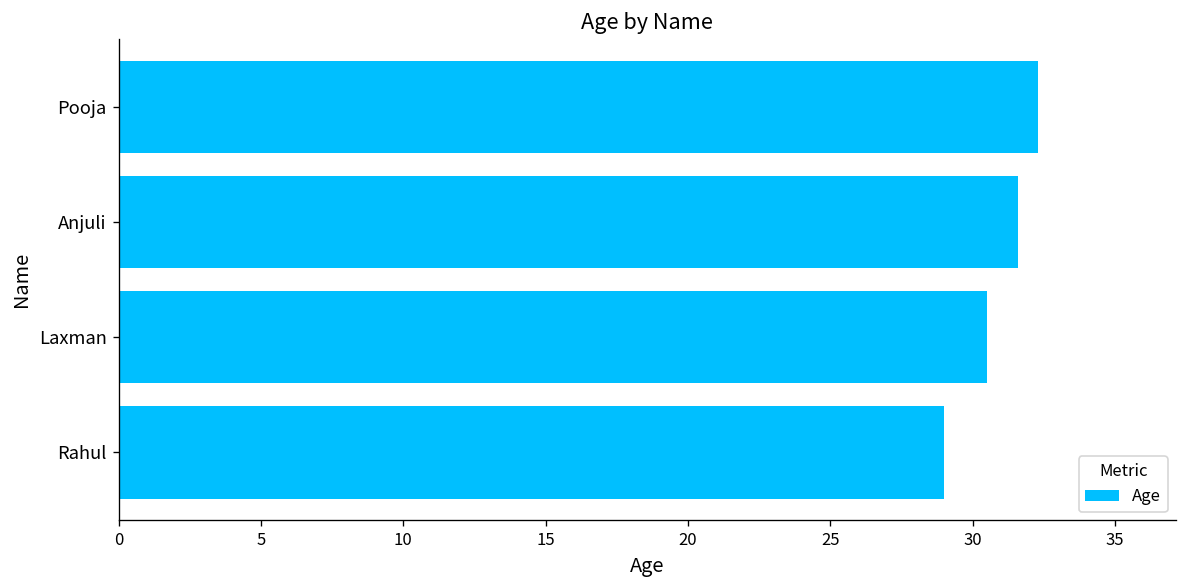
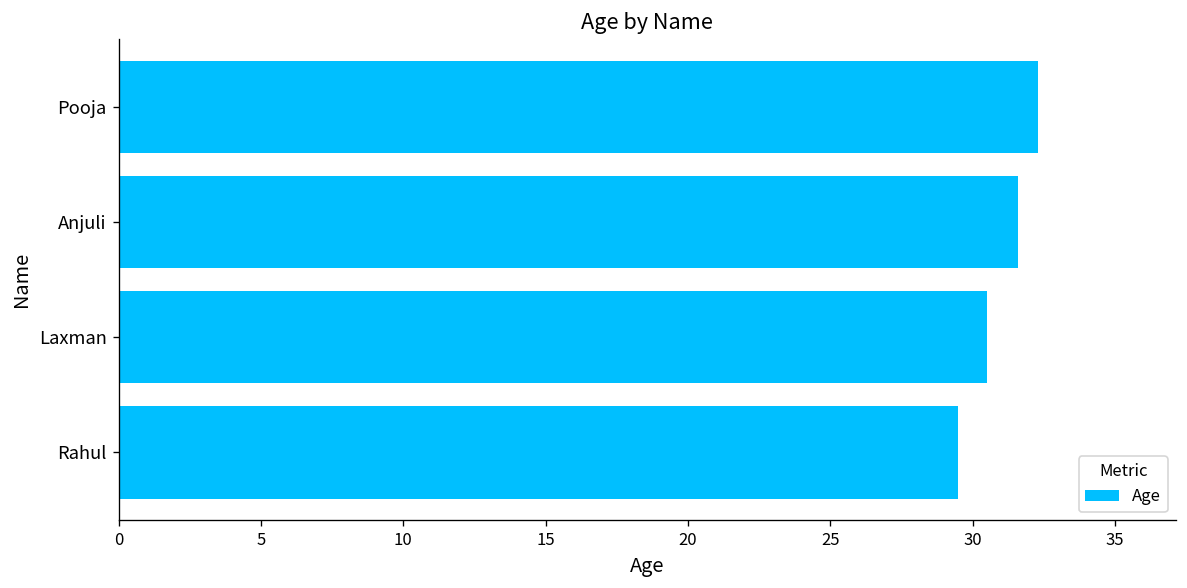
  {
    "Pooja": 32.3,
    "Anjuli": 31.6,
    "Laxman": 30.5,
-   "Rahul": 29.0
+   "Rahul": 29.5
  }
